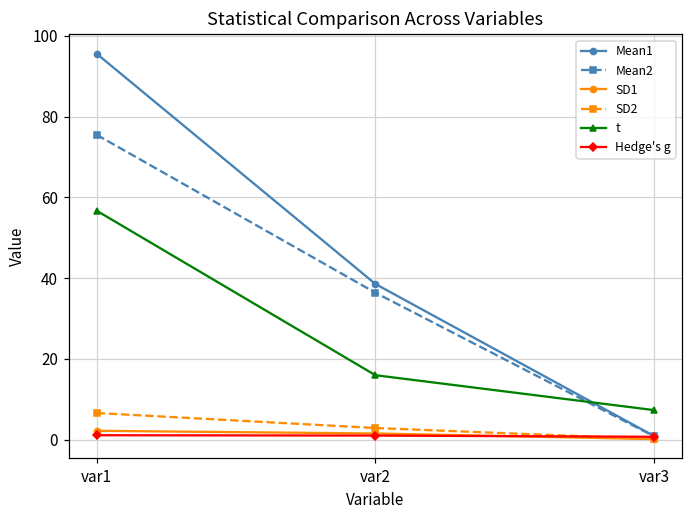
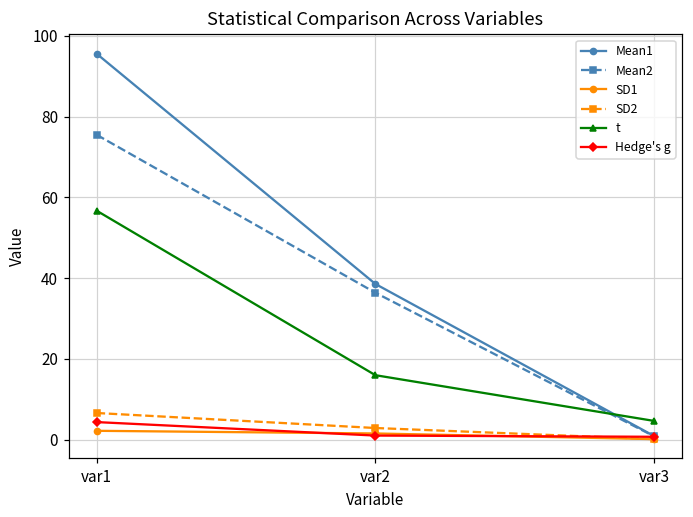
  {
    "t": {
      "var1": 57,
      "var2": 16,
-     "var3": 7
+     "var3": 5
    },
    "Hedge's g": {
-     "var1": 1
+     "var1": 4
    }
  }
